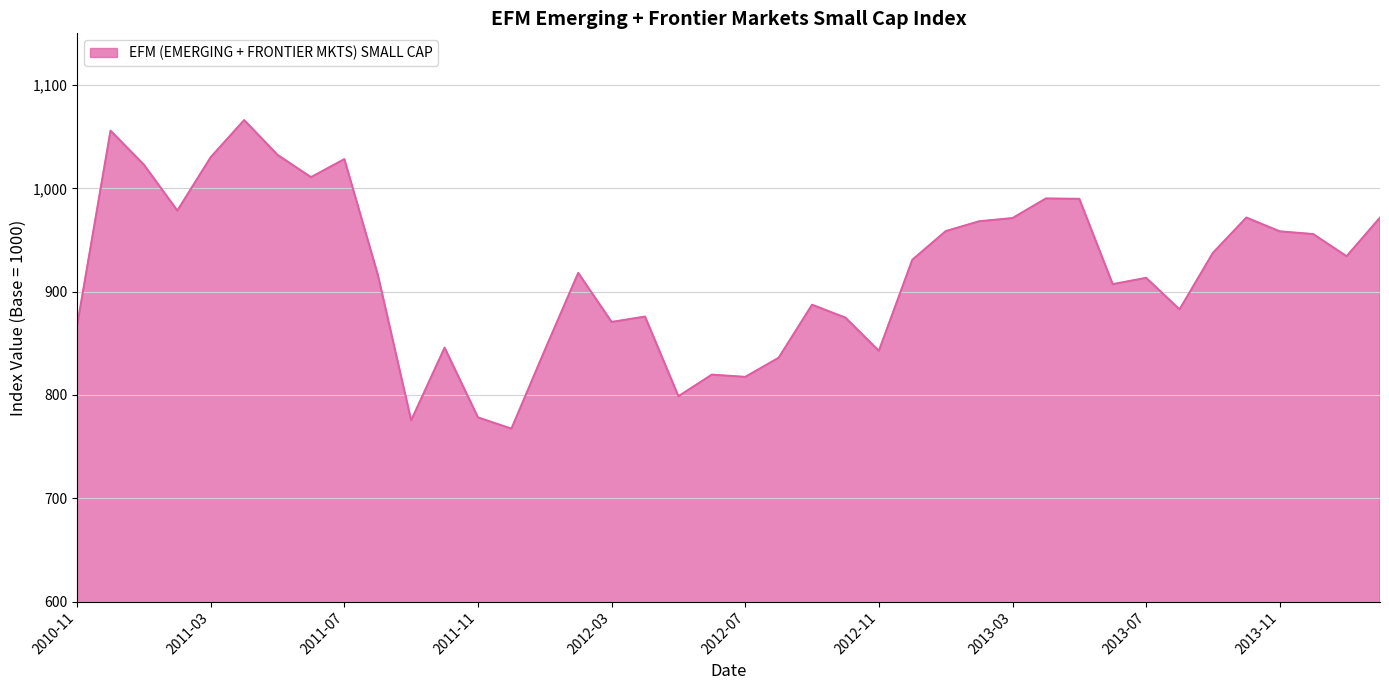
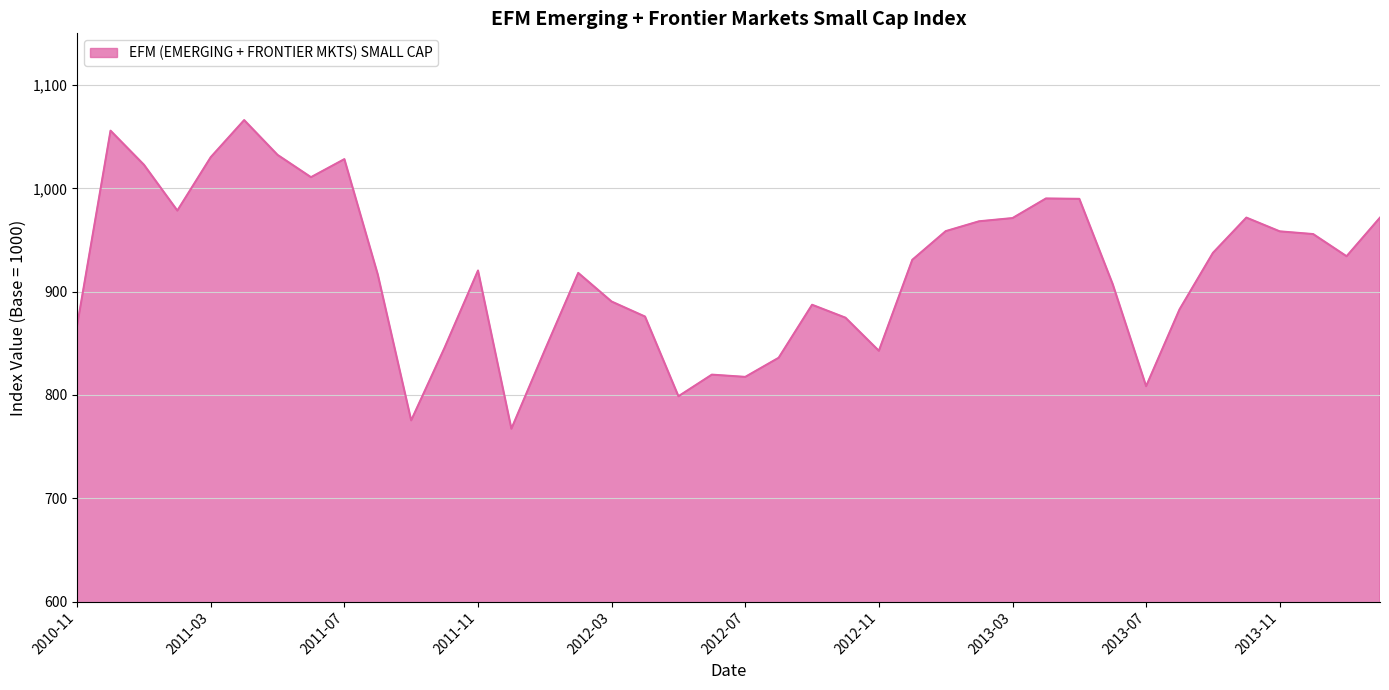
  {
    "2010-11": "867",
    "2011-03": "1,030",
    "2011-07": "1,028",
-   "2011-11": "778",
-   "2012-03": "871",
+   "2011-11": "920",
+   "2012-03": "890",
    "2012-07": "817",
    "2012-11": "843",
    "2013-03": "971",
-   "2013-07": "913",
+   "2013-07": "808",
    "2013-11": "958"
  }
